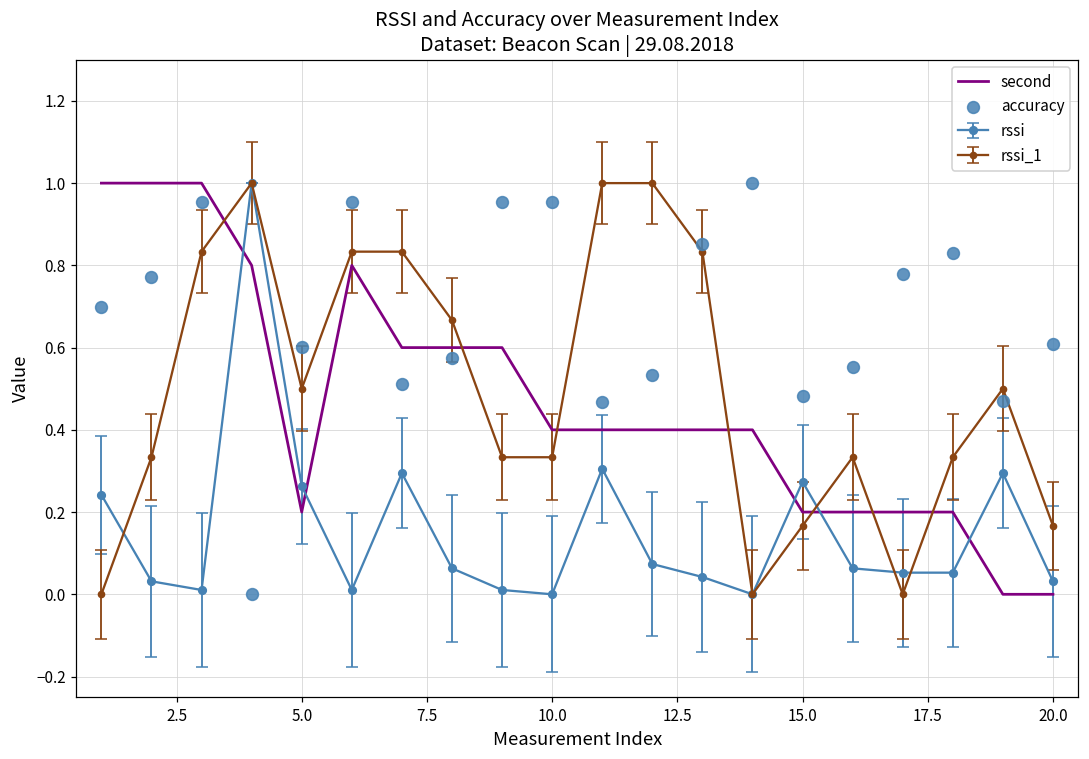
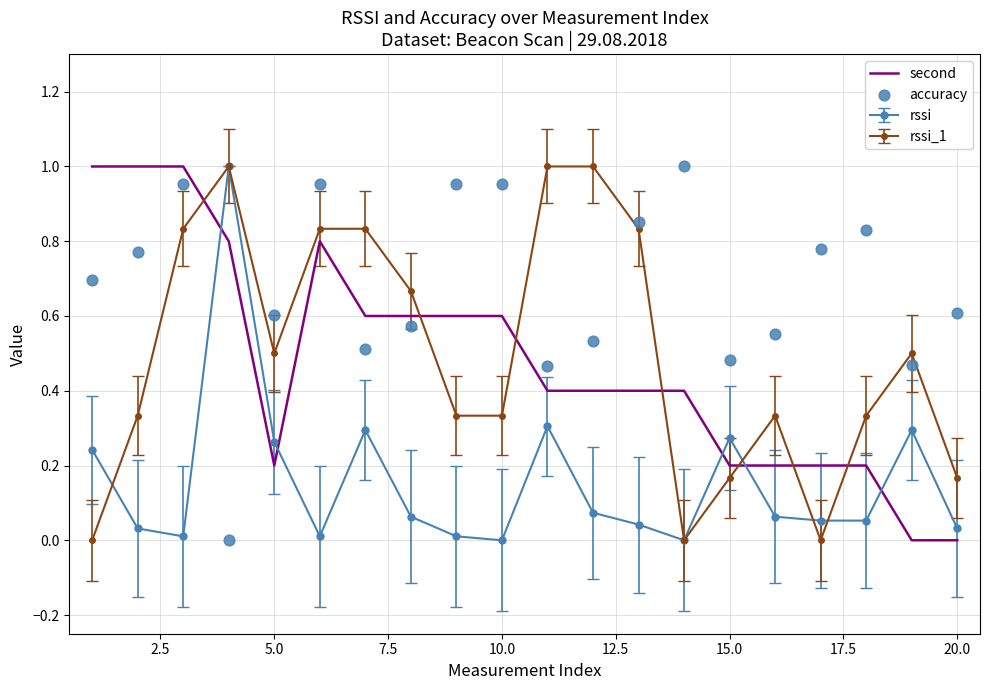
  {
    "second": {
      "5.0": 0.20,
-     "10.0": 0.40,
+     "10.0": 0.60,
      "15.0": 0.20,
      "20.0": 0.00
    }
  }
